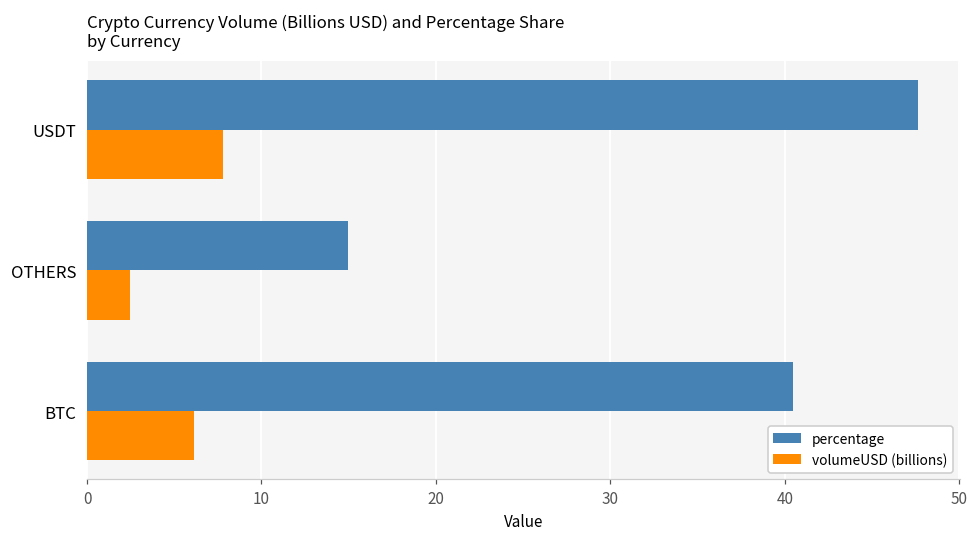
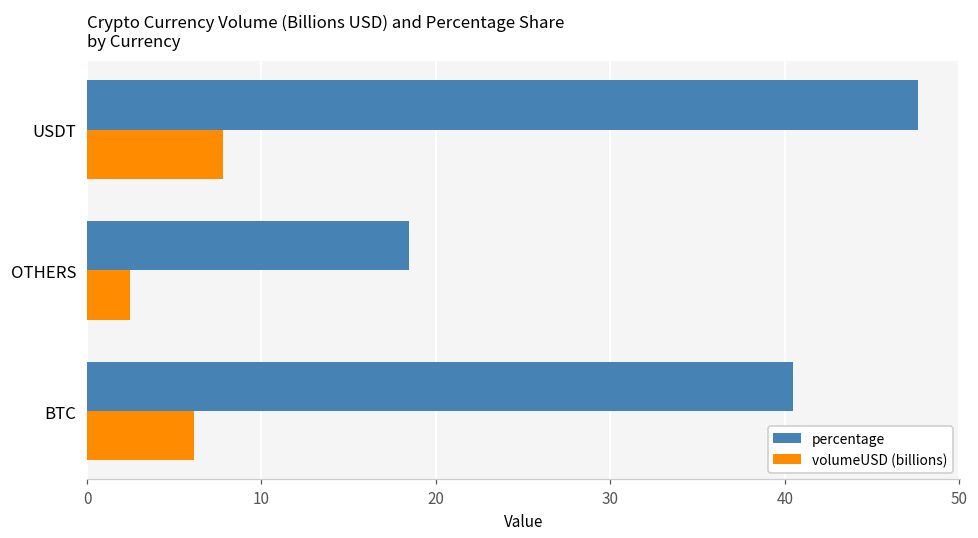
  {
    "percentage": {
      "USDT": 47.6,
-     "OTHERS": 15.0,
+     "OTHERS": 18.4,
      "BTC": 40.5
    },
    "volumeUSD (billions)": {
      "USDT": 7.8,
      "OTHERS": 2.4,
      "BTC": 6.1
    }
  }
